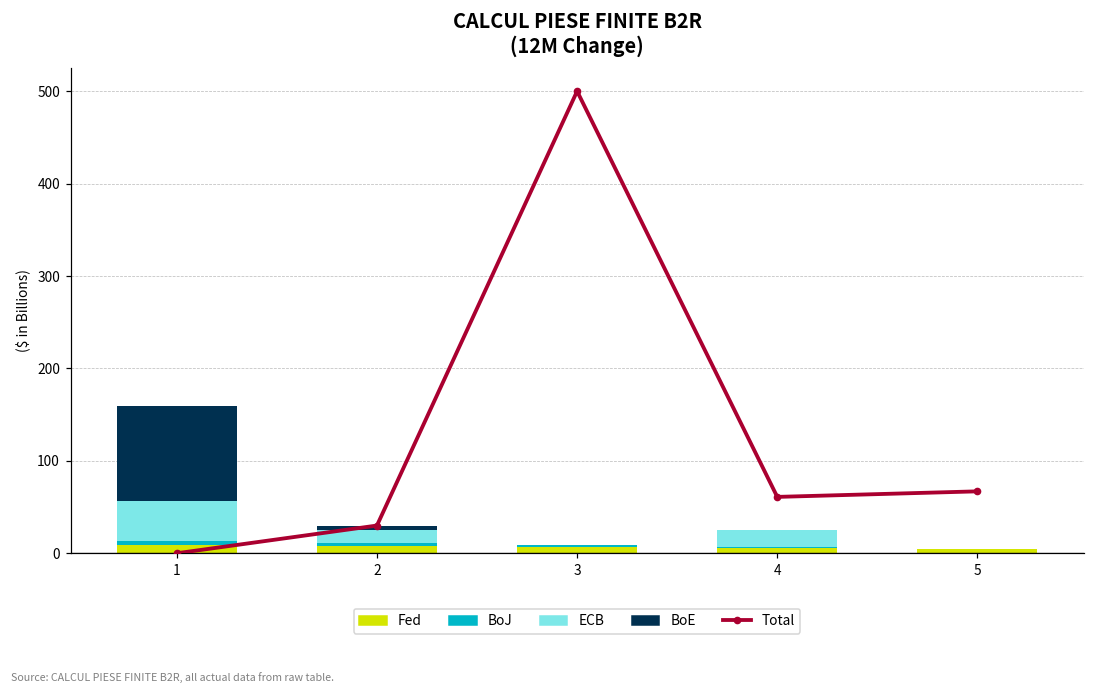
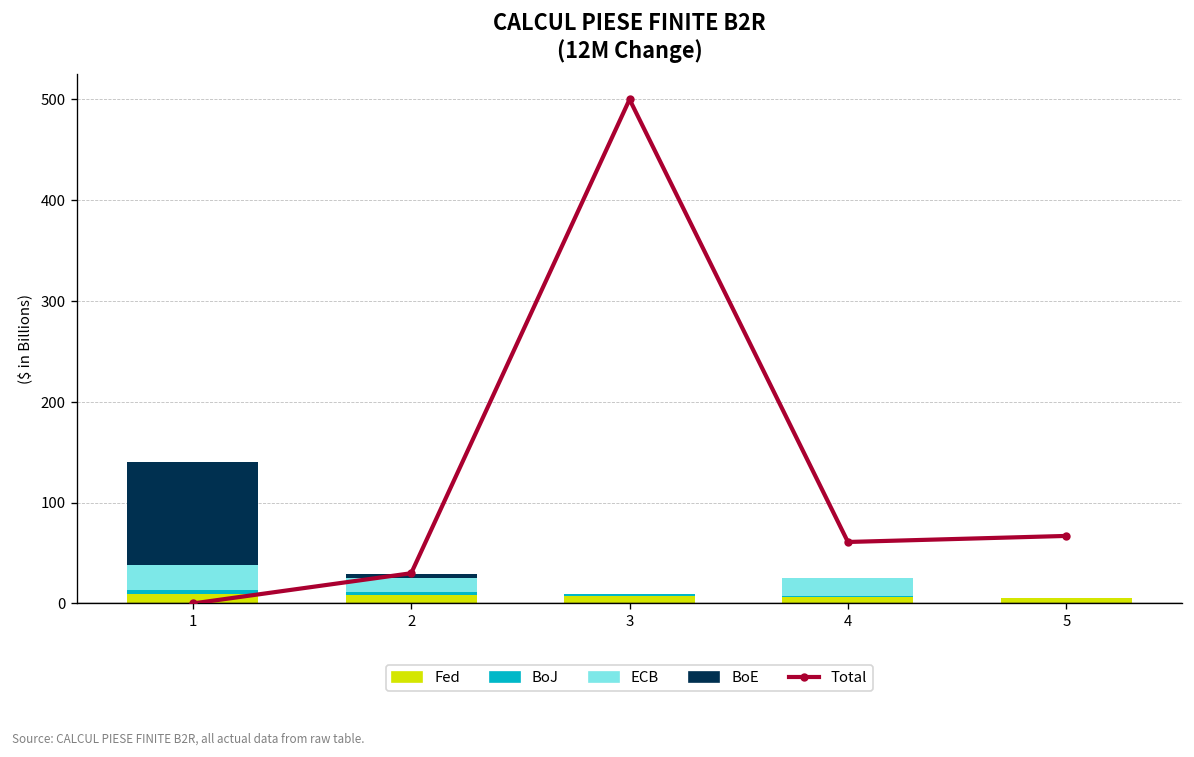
  {
    "Total": {
      "1": 0,
      "2": 30,
      "3": 500,
      "4": 60,
      "5": 70
    },
    "BoJ": {
      "1": 0,
      "2": 0,
      "5": 0
    },
    "ECB": {
-     "1": 40,
+     "1": 30,
      "2": 10,
      "3": 0,
      "4": 20,
      "5": 0
    },
    "BoE": {
      "1": 100,
      "2": 0,
      "3": 0,
      "4": 0,
      "5": 0
    }
  }
